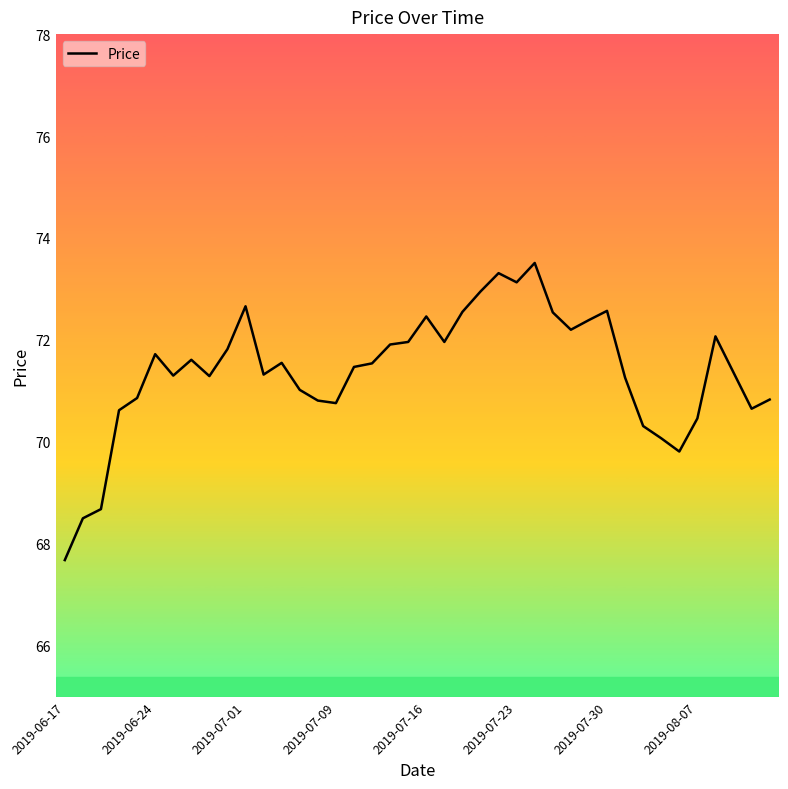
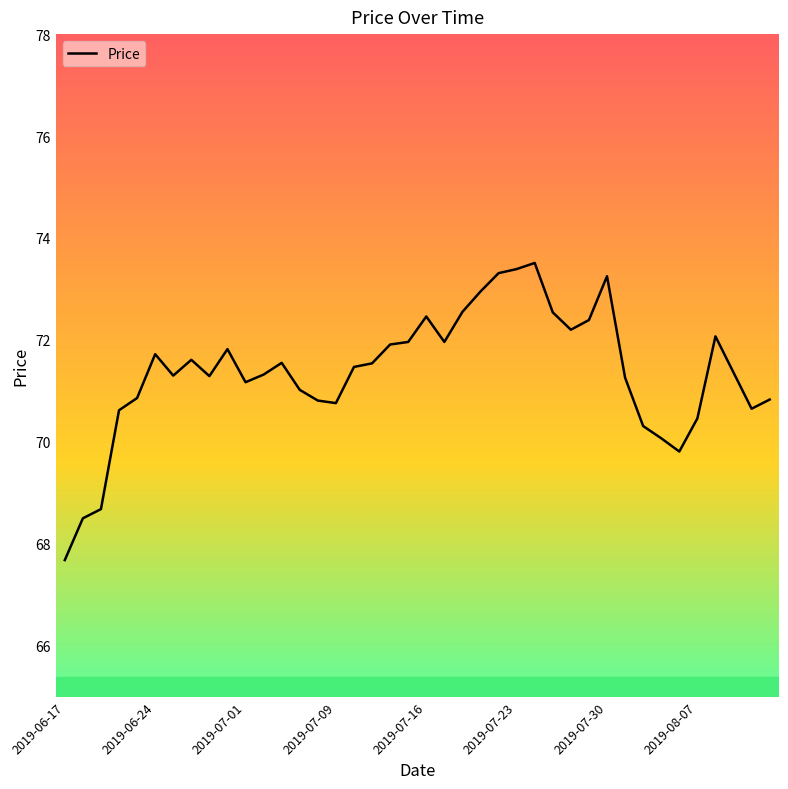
  {
    "2019-06-17": 67.7,
    "2019-06-24": 71.7,
-   "2019-07-01": 72.7,
+   "2019-07-01": 71.2,
    "2019-07-09": 70.8,
    "2019-07-16": 72.5,
-   "2019-07-23": 73.1,
-   "2019-07-30": 72.6,
+   "2019-07-23": 73.4,
+   "2019-07-30": 73.3,
    "2019-08-07": 70.5
  }
